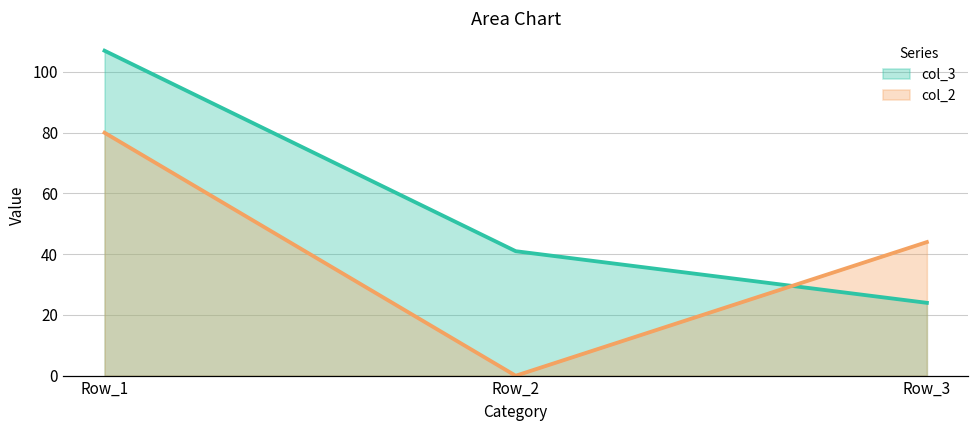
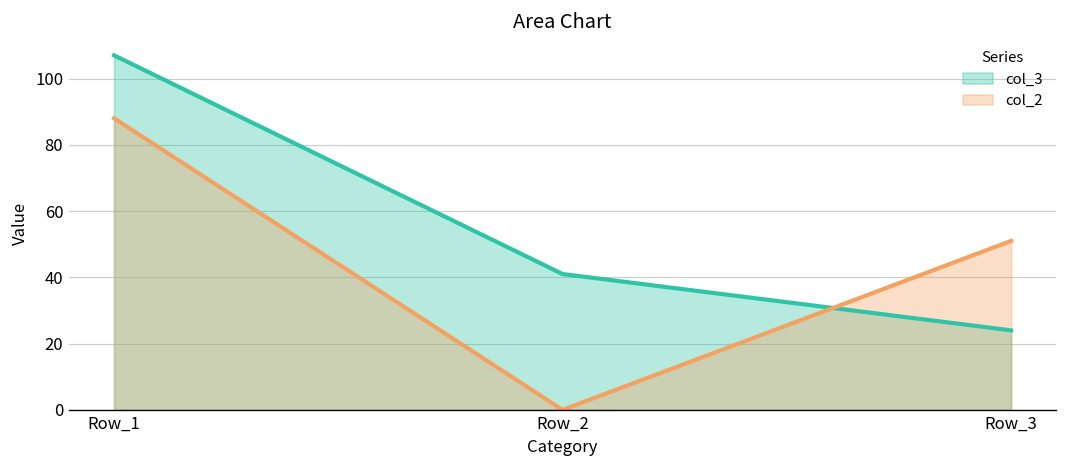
  {
    "col_3": {
      "Row_1": 107,
      "Row_2": 41,
      "Row_3": 24
    },
    "col_2": {
-     "Row_1": 80,
+     "Row_1": 88,
      "Row_2": 0,
-     "Row_3": 44
+     "Row_3": 51
    }
  }
